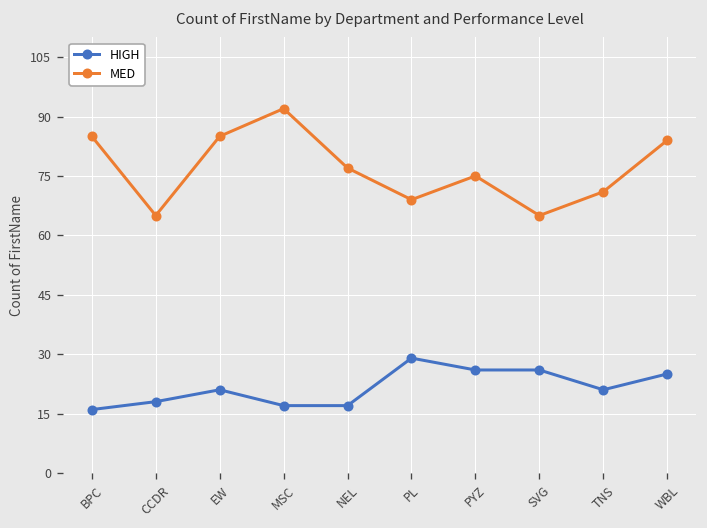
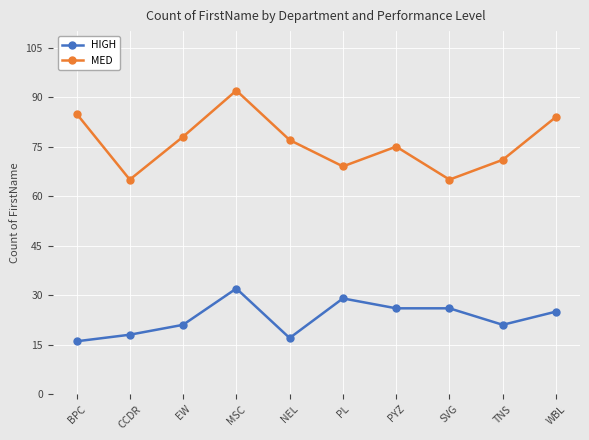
  {
    "HIGH": {
      "BPC": 16,
      "CCDR": 18,
      "EW": 21,
-     "MSC": 17,
+     "MSC": 32,
      "NEL": 17,
      "PL": 29,
      "PYZ": 26,
      "SVG": 26,
      "TNS": 21,
      "WBL": 25
    },
    "MED": {
      "BPC": 85,
      "CCDR": 65,
-     "EW": 85,
+     "EW": 78,
      "MSC": 92,
      "NEL": 77,
      "PL": 69,
      "PYZ": 75,
      "SVG": 65,
      "TNS": 71,
      "WBL": 84
    }
  }
